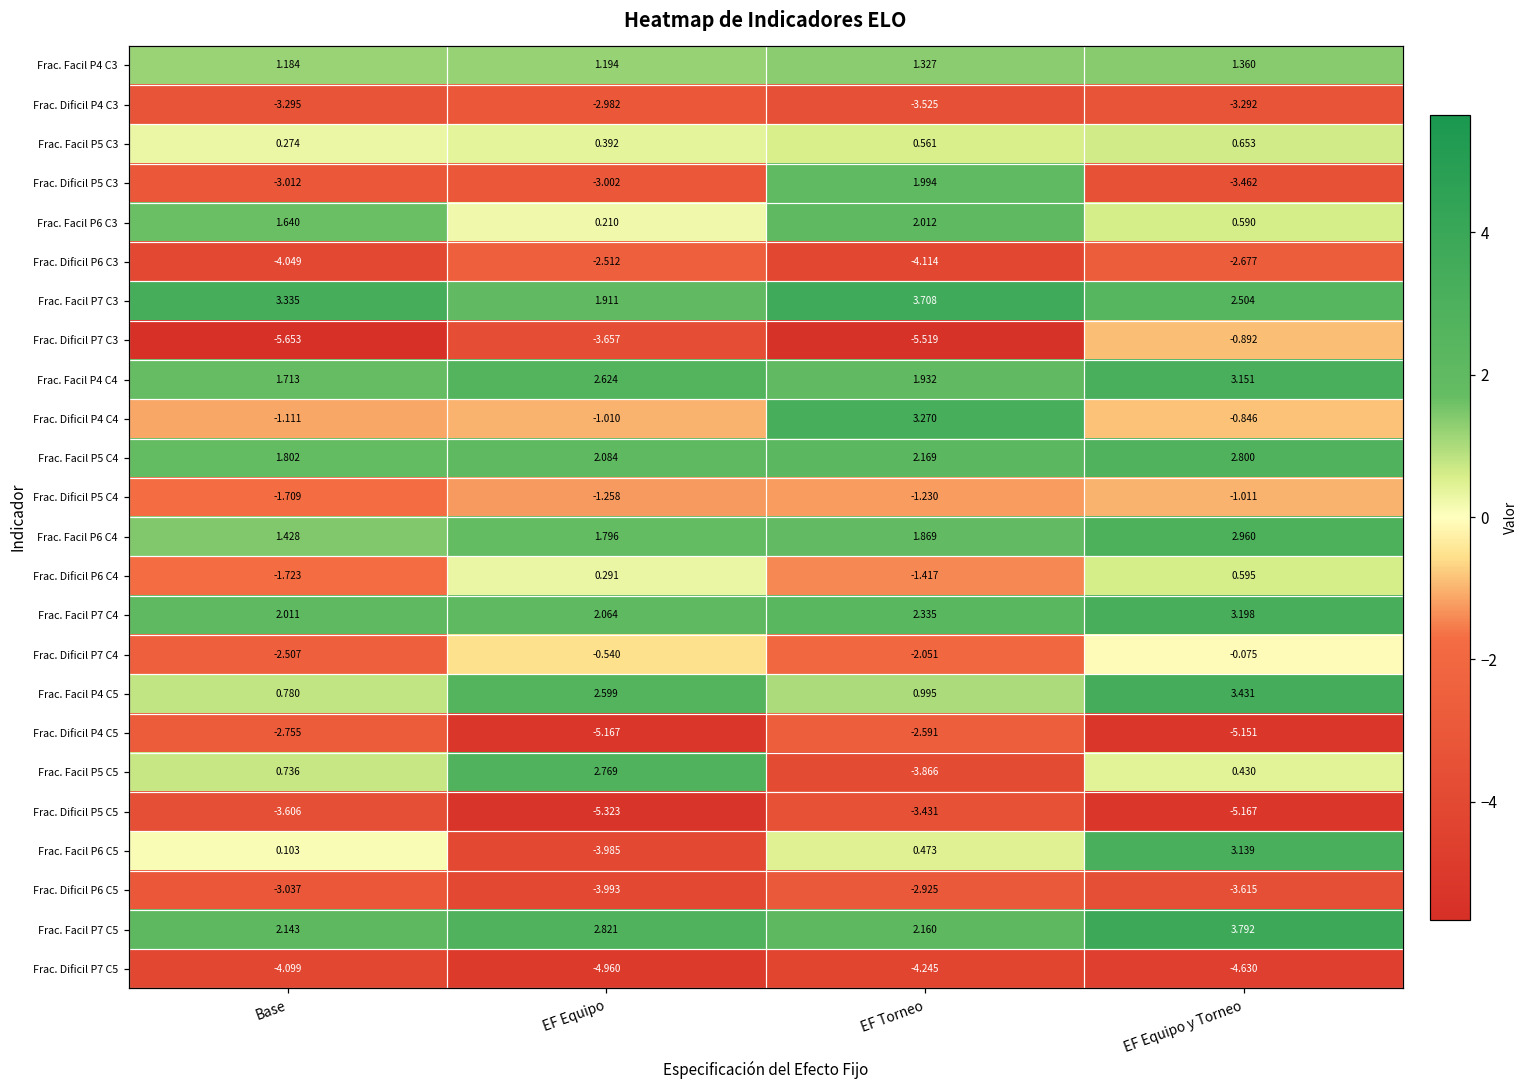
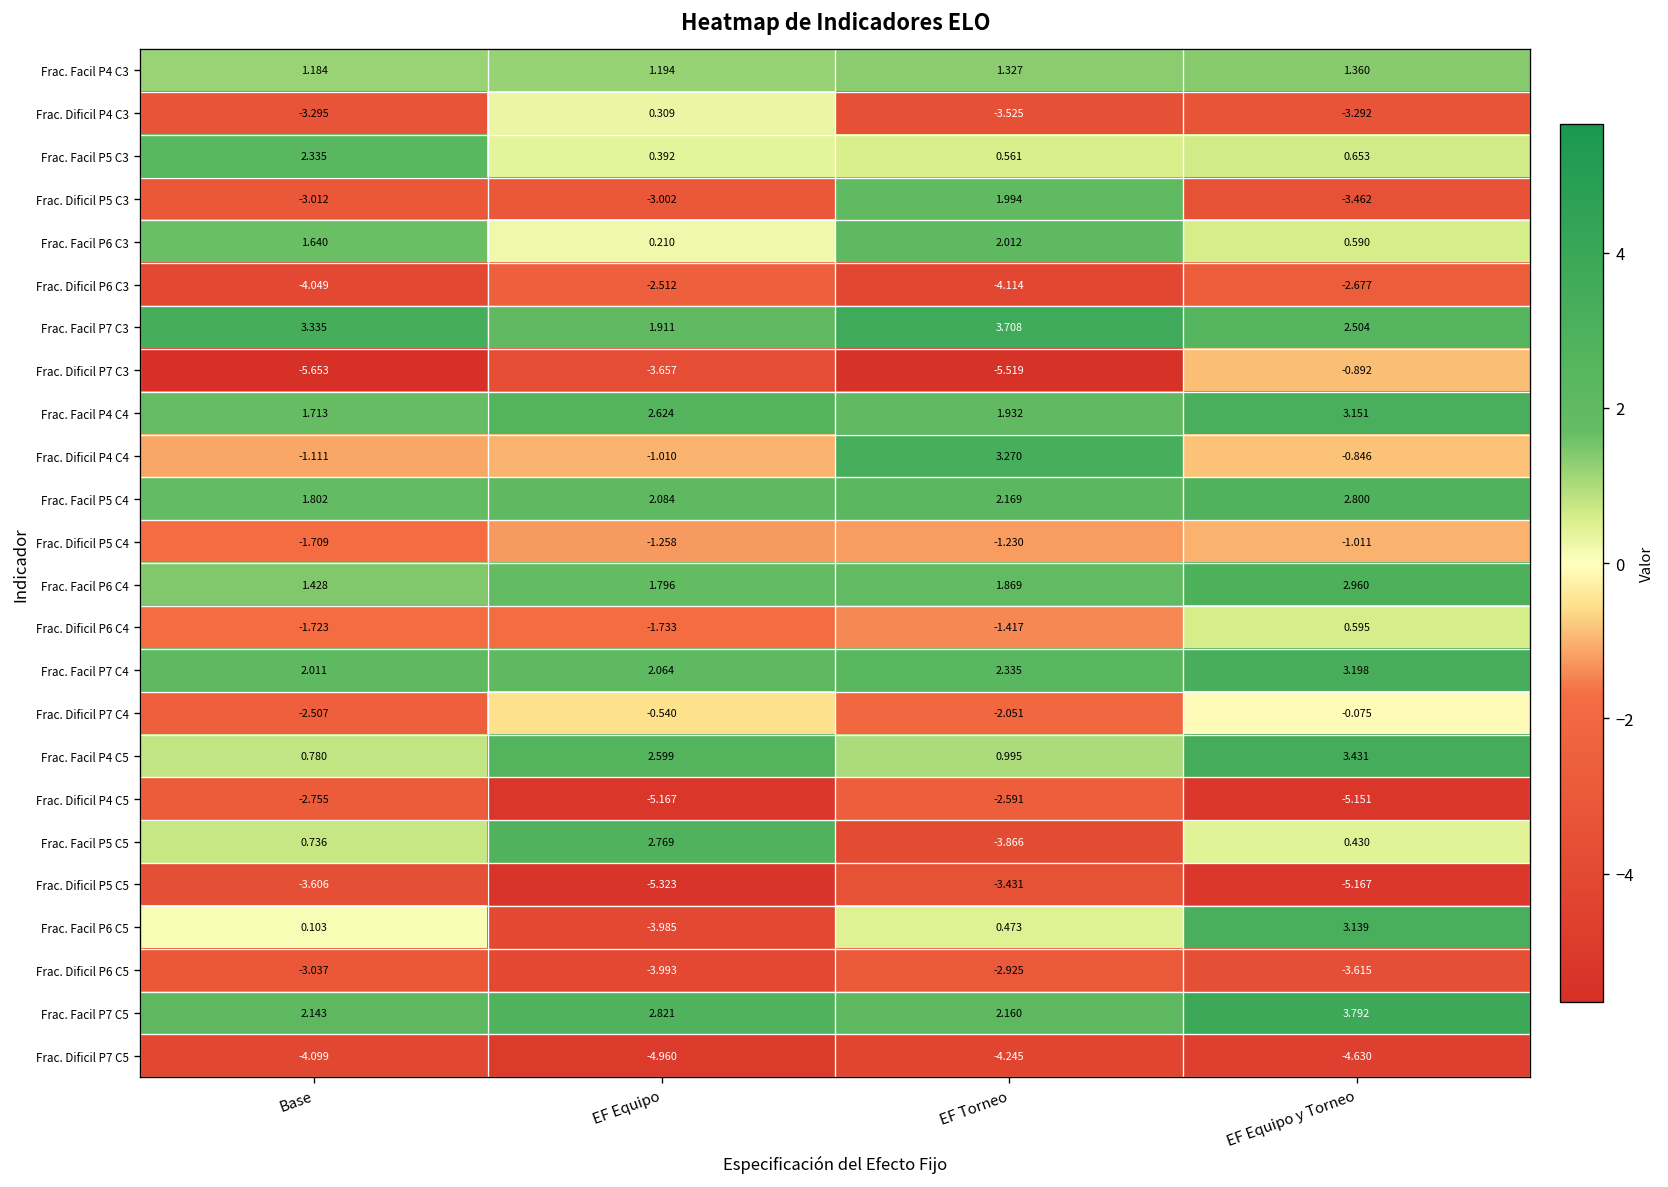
  {
    "Frac. Facil P4 C3": {
      "Base": 1.184,
      "EF Equipo": 1.194,
      "EF Torneo": 1.327,
      "EF Equipo y Torneo": 1.360
    },
    "Frac. Dificil P4 C3": {
      "Base": -3.295,
-     "EF Equipo": -2.982,
+     "EF Equipo": 0.309,
      "EF Torneo": -3.525,
      "EF Equipo y Torneo": -3.292
    },
    "Frac. Facil P5 C3": {
-     "Base": 0.274,
+     "Base": 2.335,
      "EF Equipo": 0.392,
      "EF Torneo": 0.561,
      "EF Equipo y Torneo": 0.653
    },
    "Frac. Dificil P5 C3": {
      "Base": -3.012,
      "EF Equipo": -3.002,
      "EF Torneo": 1.994,
      "EF Equipo y Torneo": -3.462
    },
    "Frac. Facil P6 C3": {
      "Base": 1.640,
      "EF Equipo": 0.210,
      "EF Torneo": 2.012,
      "EF Equipo y Torneo": 0.590
    },
    "Frac. Dificil P6 C3": {
      "Base": -4.049,
      "EF Equipo": -2.512,
      "EF Torneo": -4.114,
      "EF Equipo y Torneo": -2.677
    },
    "Frac. Facil P7 C3": {
      "Base": 3.335,
      "EF Equipo": 1.911,
      "EF Torneo": 3.708,
      "EF Equipo y Torneo": 2.504
    },
    "Frac. Dificil P7 C3": {
      "Base": -5.653,
      "EF Equipo": -3.657,
      "EF Torneo": -5.519,
      "EF Equipo y Torneo": -0.892
    },
    "Frac. Facil P4 C4": {
      "Base": 1.713,
      "EF Equipo": 2.624,
      "EF Torneo": 1.932,
      "EF Equipo y Torneo": 3.151
    },
    "Frac. Dificil P4 C4": {
      "Base": -1.111,
      "EF Equipo": -1.010,
      "EF Torneo": 3.270,
      "EF Equipo y Torneo": -0.846
    },
    "Frac. Facil P5 C4": {
      "Base": 1.802,
      "EF Equipo": 2.084,
      "EF Torneo": 2.169,
      "EF Equipo y Torneo": 2.800
    },
    "Frac. Dificil P5 C4": {
      "Base": -1.709,
      "EF Equipo": -1.258,
      "EF Torneo": -1.230,
      "EF Equipo y Torneo": -1.011
    },
    "Frac. Facil P6 C4": {
      "Base": 1.428,
      "EF Equipo": 1.796,
      "EF Torneo": 1.869,
      "EF Equipo y Torneo": 2.960
    },
    "Frac. Dificil P6 C4": {
      "Base": -1.723,
-     "EF Equipo": 0.291,
+     "EF Equipo": -1.733,
      "EF Torneo": -1.417,
      "EF Equipo y Torneo": 0.595
    },
    "Frac. Facil P7 C4": {
      "Base": 2.011,
      "EF Equipo": 2.064,
      "EF Torneo": 2.335,
      "EF Equipo y Torneo": 3.198
    },
    "Frac. Dificil P7 C4": {
      "Base": -2.507,
      "EF Equipo": -0.540,
      "EF Torneo": -2.051,
      "EF Equipo y Torneo": -0.075
    },
    "Frac. Facil P4 C5": {
      "Base": 0.780,
      "EF Equipo": 2.599,
      "EF Torneo": 0.995,
      "EF Equipo y Torneo": 3.431
    },
    "Frac. Dificil P4 C5": {
      "Base": -2.755,
      "EF Equipo": -5.167,
      "EF Torneo": -2.591,
      "EF Equipo y Torneo": -5.151
    },
    "Frac. Facil P5 C5": {
      "Base": 0.736,
      "EF Equipo": 2.769,
      "EF Torneo": -3.866,
      "EF Equipo y Torneo": 0.430
    },
    "Frac. Dificil P5 C5": {
      "Base": -3.606,
      "EF Equipo": -5.323,
      "EF Torneo": -3.431,
      "EF Equipo y Torneo": -5.167
    },
    "Frac. Facil P6 C5": {
      "Base": 0.103,
      "EF Equipo": -3.985,
      "EF Torneo": 0.473,
      "EF Equipo y Torneo": 3.139
    },
    "Frac. Dificil P6 C5": {
      "Base": -3.037,
      "EF Equipo": -3.993,
      "EF Torneo": -2.925,
      "EF Equipo y Torneo": -3.615
    },
    "Frac. Facil P7 C5": {
      "Base": 2.143,
      "EF Equipo": 2.821,
      "EF Torneo": 2.160,
      "EF Equipo y Torneo": 3.792
    },
    "Frac. Dificil P7 C5": {
      "Base": -4.099,
      "EF Equipo": -4.960,
      "EF Torneo": -4.245,
      "EF Equipo y Torneo": -4.630
    }
  }
